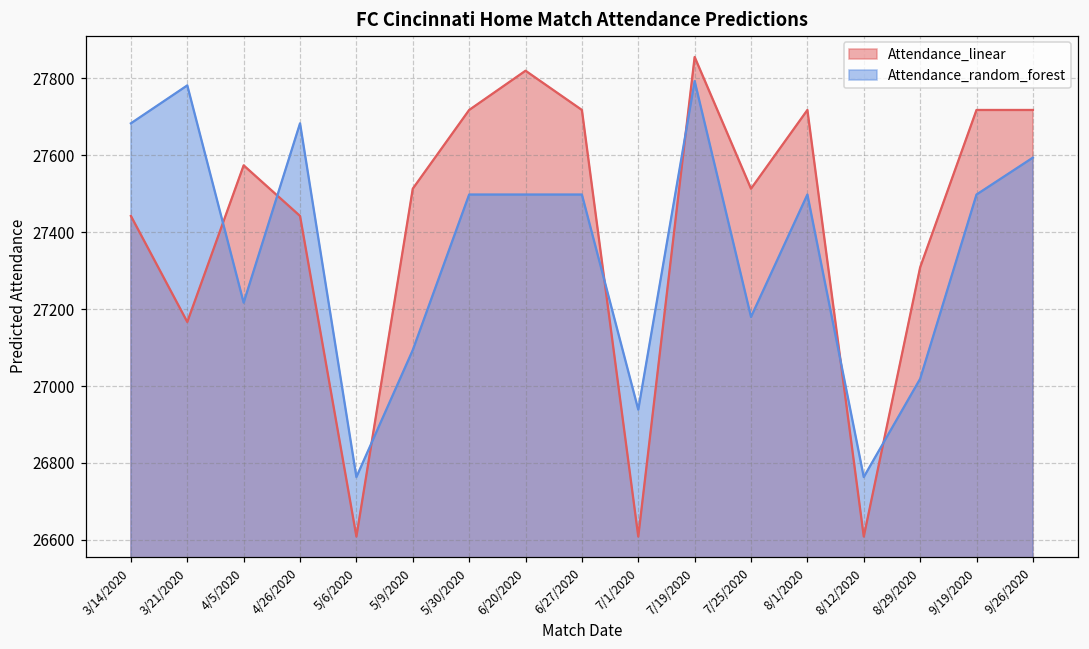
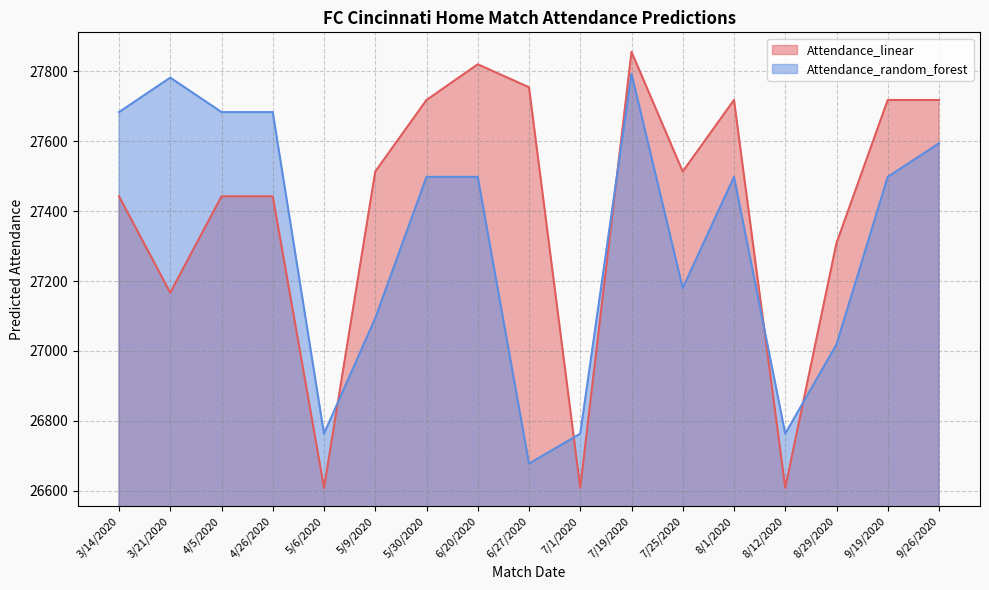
  {
    "Attendance_linear": {
      "3/14/2020": 27440,
      "3/21/2020": 27170,
-     "4/5/2020": 27570,
+     "4/5/2020": 27440,
      "4/26/2020": 27440,
      "5/6/2020": 26610,
      "5/9/2020": 27510,
      "5/30/2020": 27720,
      "6/20/2020": 27820,
-     "6/27/2020": 27720,
+     "6/27/2020": 27750,
      "7/1/2020": 26610,
      "7/19/2020": 27860,
      "7/25/2020": 27510,
      "8/1/2020": 27720,
      "8/12/2020": 26610,
      "8/29/2020": 27310,
      "9/19/2020": 27720,
      "9/26/2020": 27720
    },
    "Attendance_random_forest": {
      "3/14/2020": 27680,
      "3/21/2020": 27780,
-     "4/5/2020": 27220,
+     "4/5/2020": 27680,
      "4/26/2020": 27680,
      "5/6/2020": 26760,
      "5/9/2020": 27090,
      "5/30/2020": 27500,
      "6/20/2020": 27500,
-     "6/27/2020": 27500,
-     "7/1/2020": 26940,
+     "6/27/2020": 26680,
+     "7/1/2020": 26760,
      "7/19/2020": 27790,
      "7/25/2020": 27180,
      "8/1/2020": 27500,
      "8/12/2020": 26760,
      "8/29/2020": 27020,
      "9/19/2020": 27500,
      "9/26/2020": 27590
    }
  }
